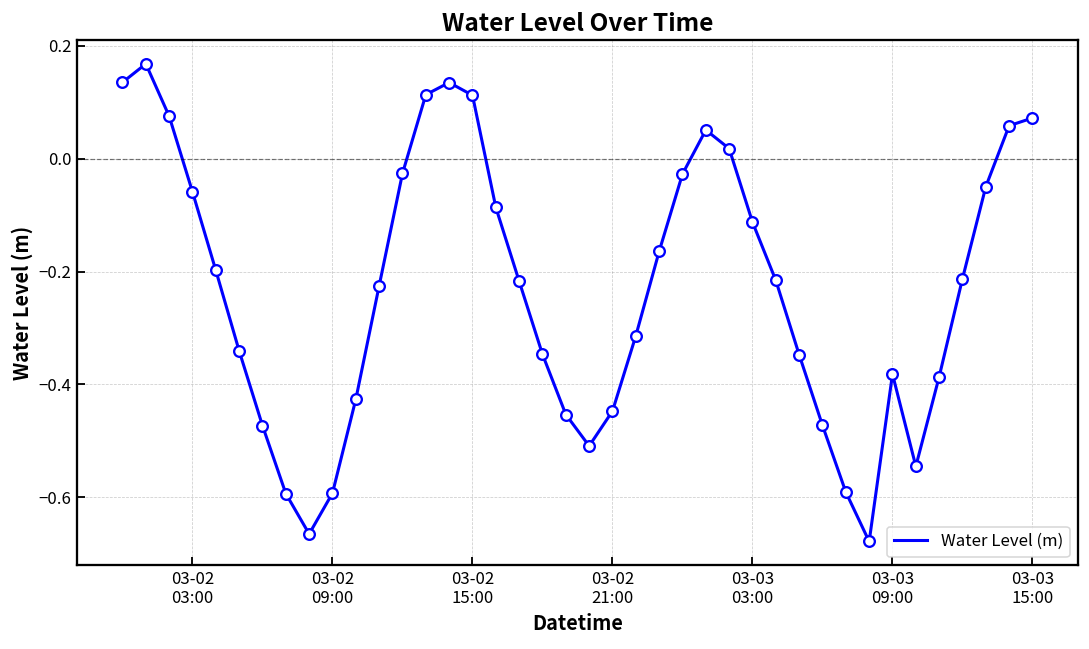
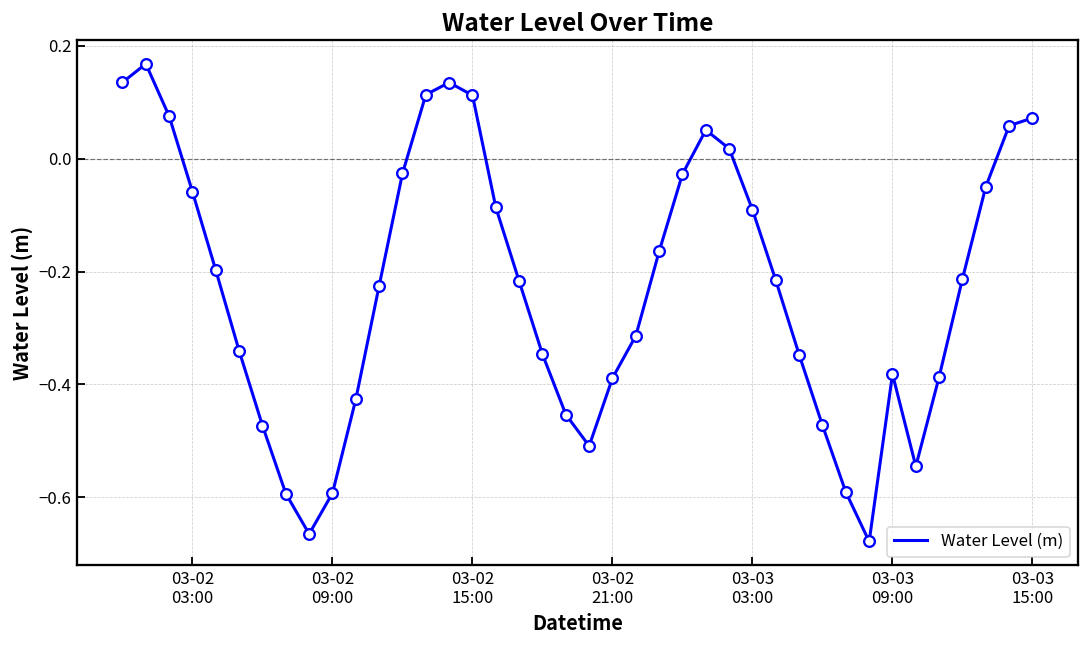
  {
    "03-02 03:00": -0.06,
    "03-02 09:00": -0.59,
    "03-02 15:00": 0.11,
-   "03-02 21:00": -0.45,
-   "03-03 03:00": -0.11,
+   "03-02 21:00": -0.39,
+   "03-03 03:00": -0.09,
    "03-03 09:00": -0.38,
    "03-03 15:00": 0.07
  }
